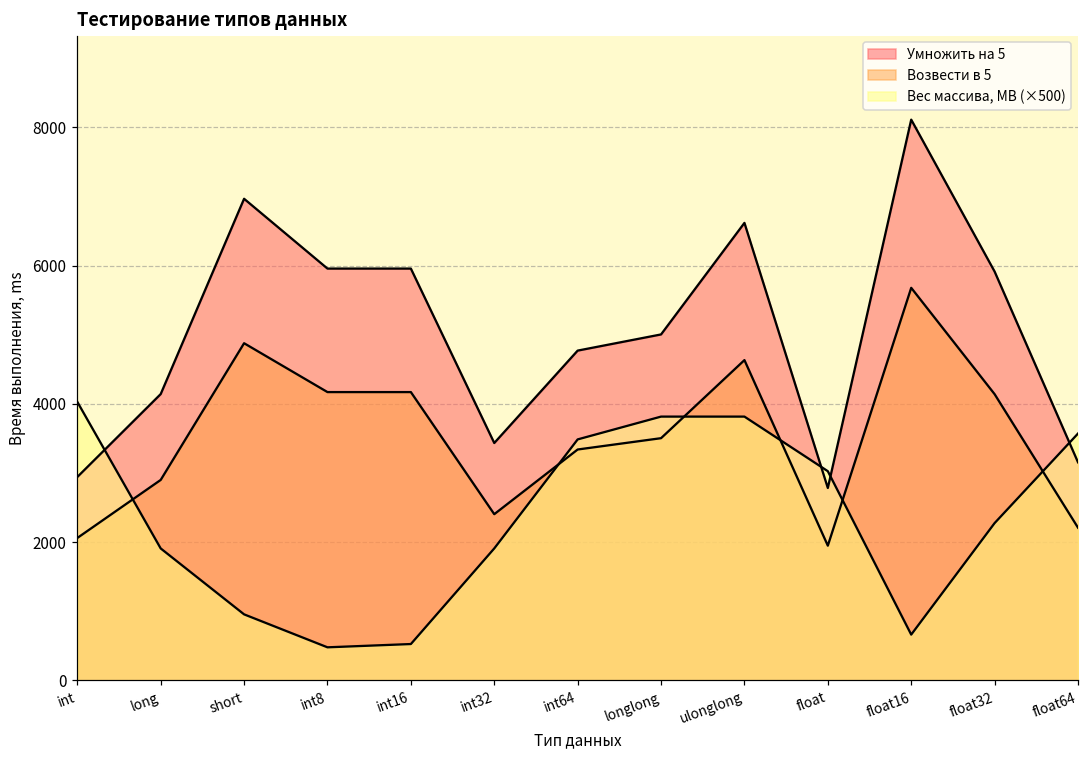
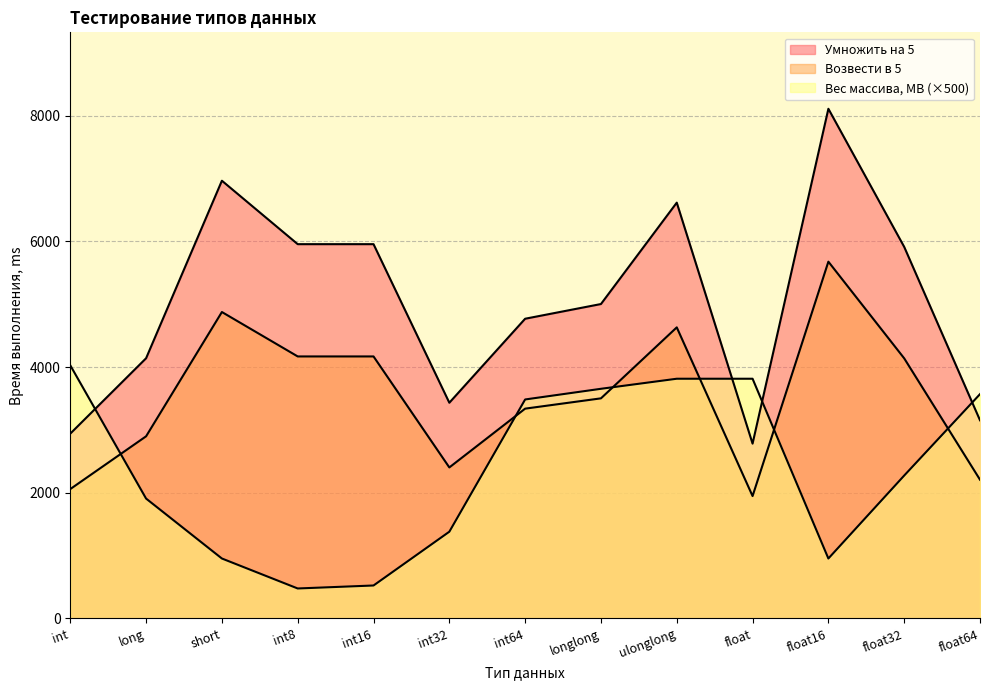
  {
    "Вес массива, MB (×500)": {
      "int": 4000,
      "long": 1900,
      "short": 1000,
      "int8": 500,
      "int16": 500,
-     "int32": 1900,
+     "int32": 1400,
      "int64": 3500,
-     "longlong": 3800,
+     "longlong": 3700,
      "ulonglong": 3800,
-     "float": 3000,
-     "float16": 700,
+     "float": 3800,
+     "float16": 1000,
      "float32": 2300,
      "float64": 3600
    }
  }
